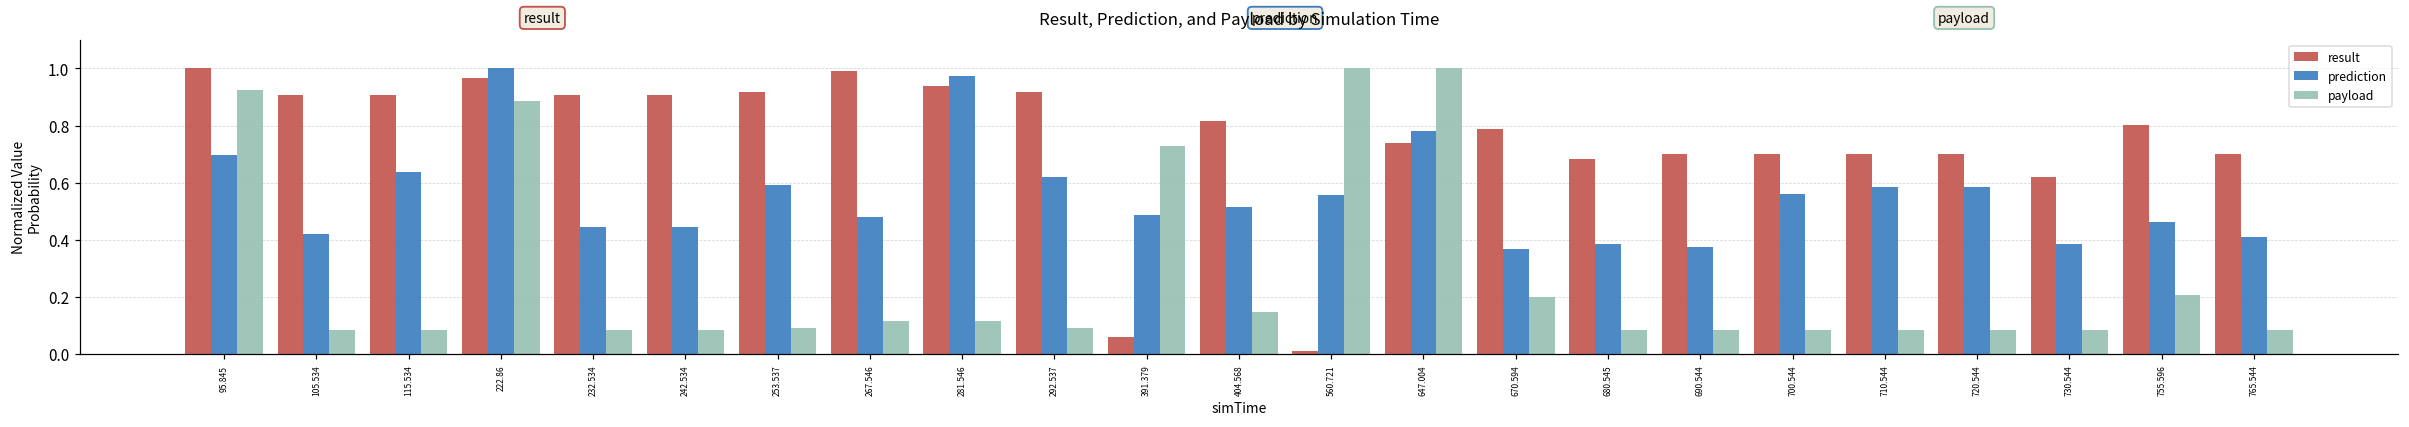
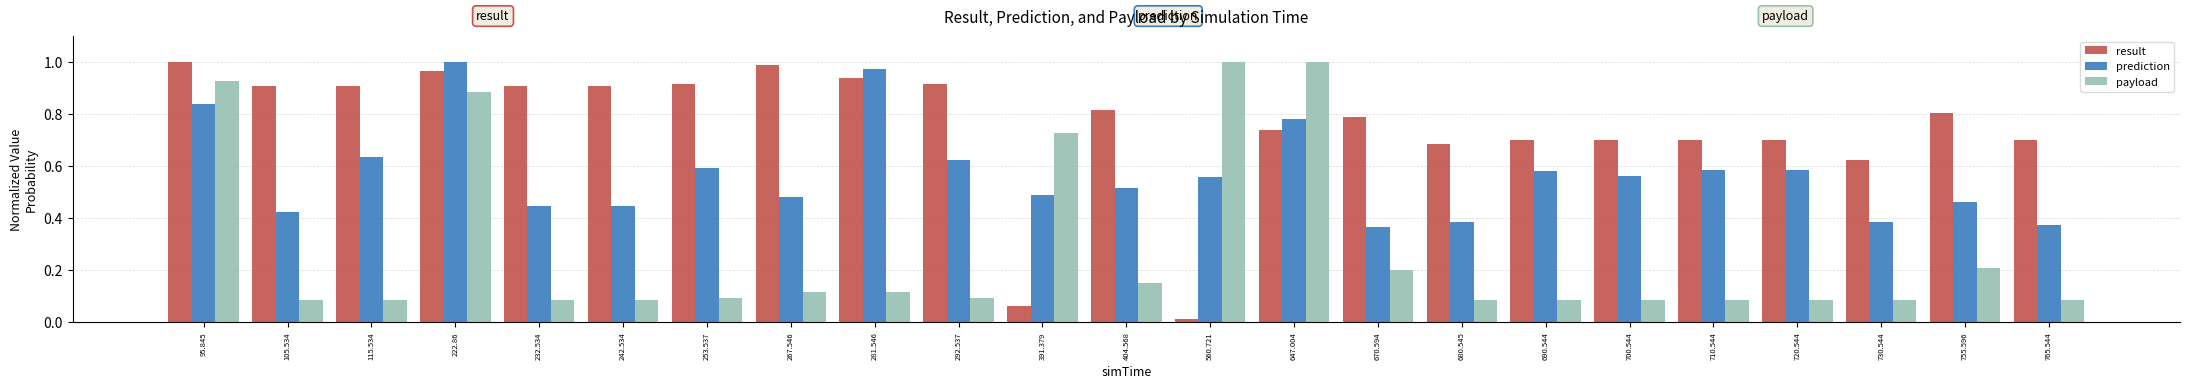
  {
    "result": {
      "95.845": 1.00,
      "105.534": 0.91,
      "115.534": 0.91,
      "222.86": 0.97,
      "232.534": 0.91,
      "242.534": 0.91,
      "253.537": 0.92,
      "267.546": 0.99,
      "281.546": 0.94,
      "292.537": 0.92,
      "391.379": 0.06,
      "404.568": 0.82,
      "560.721": 0.01,
      "647.004": 0.74,
      "670.594": 0.79,
      "680.545": 0.68,
      "690.544": 0.70,
      "700.544": 0.70,
      "710.544": 0.70,
      "720.544": 0.70,
      "730.544": 0.62,
      "755.596": 0.80,
      "765.544": 0.70
    },
    "prediction": {
-     "95.845": 0.70,
+     "95.845": 0.84,
      "105.534": 0.42,
      "115.534": 0.64,
      "222.86": 1.00,
      "232.534": 0.45,
      "242.534": 0.45,
      "253.537": 0.59,
      "267.546": 0.48,
      "281.546": 0.97,
      "292.537": 0.62,
      "391.379": 0.49,
      "404.568": 0.51,
      "560.721": 0.56,
      "647.004": 0.78,
      "670.594": 0.37,
      "680.545": 0.38,
-     "690.544": 0.37,
+     "690.544": 0.58,
      "700.544": 0.56,
      "710.544": 0.58,
      "720.544": 0.58,
      "730.544": 0.38,
      "755.596": 0.46,
-     "765.544": 0.41
+     "765.544": 0.37
    },
    "payload": {
      "95.845": 0.93,
      "105.534": 0.08,
      "115.534": 0.08,
      "222.86": 0.88,
      "232.534": 0.08,
      "242.534": 0.08,
      "253.537": 0.09,
      "267.546": 0.12,
      "281.546": 0.12,
      "292.537": 0.09,
      "391.379": 0.73,
      "404.568": 0.15,
      "560.721": 1.00,
      "647.004": 1.00,
      "670.594": 0.20,
      "680.545": 0.08,
      "690.544": 0.08,
      "700.544": 0.08,
      "710.544": 0.08,
      "720.544": 0.08,
      "730.544": 0.08,
      "755.596": 0.21,
      "765.544": 0.08
    }
  }
